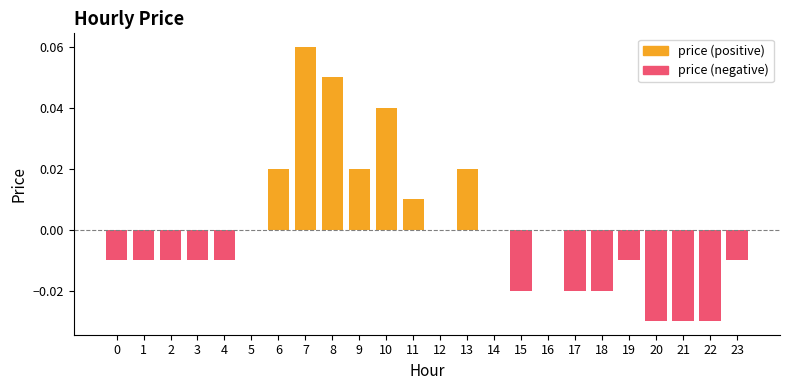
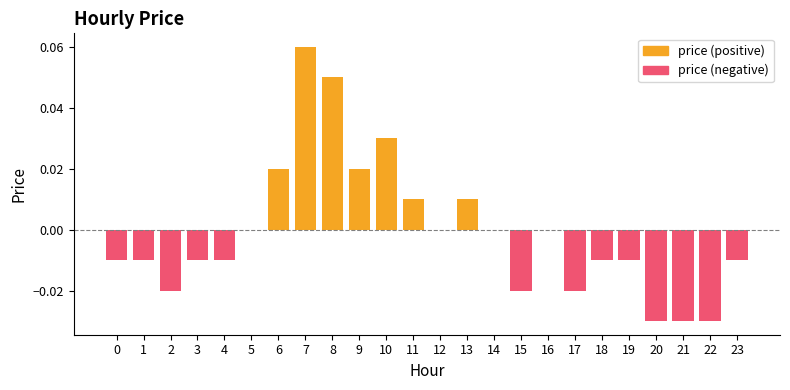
  {
    "price (positive)": {
      "0": 0.00,
      "1": 0.00,
      "2": 0.00,
      "3": 0.00,
      "4": 0.00,
      "5": 0.00,
      "6": 0.02,
      "7": 0.06,
      "8": 0.05,
      "9": 0.02,
-     "10": 0.04,
+     "10": 0.03,
      "11": 0.01,
      "12": 0.00,
-     "13": 0.02,
+     "13": 0.01,
      "14": 0.00,
      "15": 0.00,
      "16": 0.00,
      "17": 0.00,
      "18": 0.00,
      "19": 0.00,
      "20": 0.00,
      "21": 0.00,
      "22": 0.00,
      "23": 0.00
    },
    "price (negative)": {
      "0": -0.01,
      "1": -0.01,
-     "2": -0.01,
+     "2": -0.02,
      "3": -0.01,
      "4": -0.01,
      "5": 0.00,
      "6": 0.00,
      "7": 0.00,
      "8": 0.00,
      "9": 0.00,
      "10": 0.00,
      "11": 0.00,
      "12": 0.00,
      "13": 0.00,
      "14": 0.00,
      "15": -0.02,
      "16": 0.00,
      "17": -0.02,
-     "18": -0.02,
+     "18": -0.01,
      "19": -0.01,
      "20": -0.03,
      "21": -0.03,
      "22": -0.03,
      "23": -0.01
    }
  }
